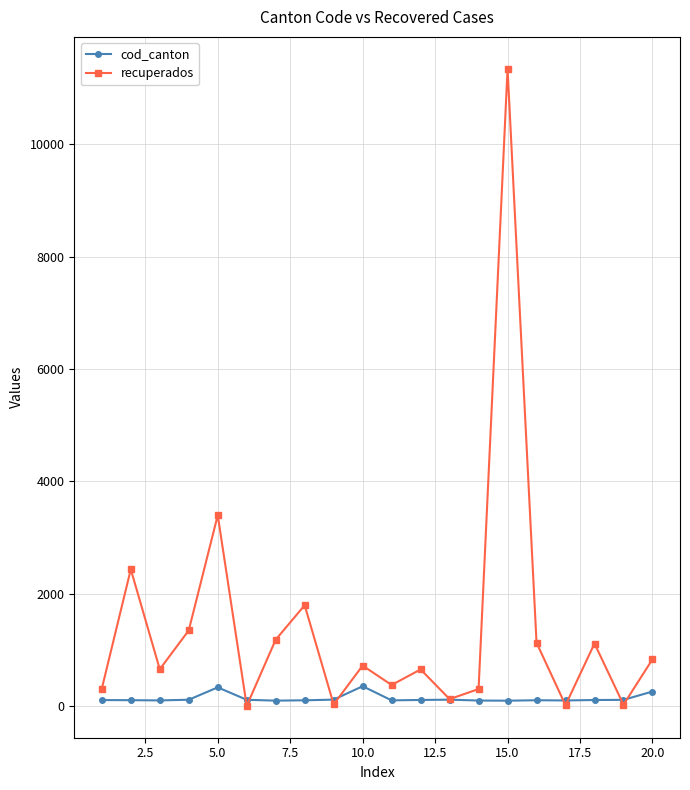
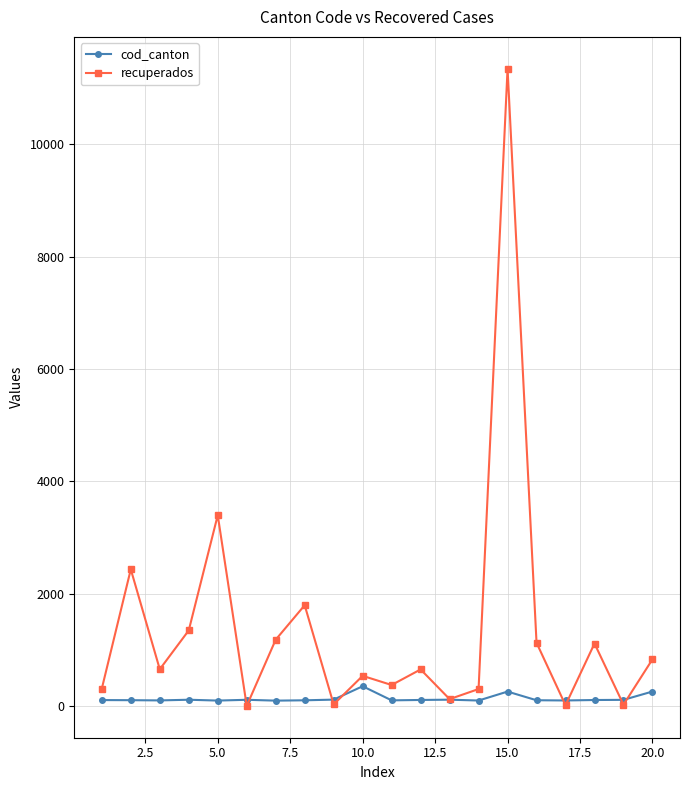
  {
    "cod_canton": {
-     "5.0": 300,
+     "5.0": 100,
      "10.0": 400,
-     "15.0": 100,
+     "15.0": 300,
      "20.0": 300
    },
    "recuperados": {
      "5.0": 3400,
-     "10.0": 700,
+     "10.0": 500,
      "15.0": 11300,
      "20.0": 800
    }
  }
